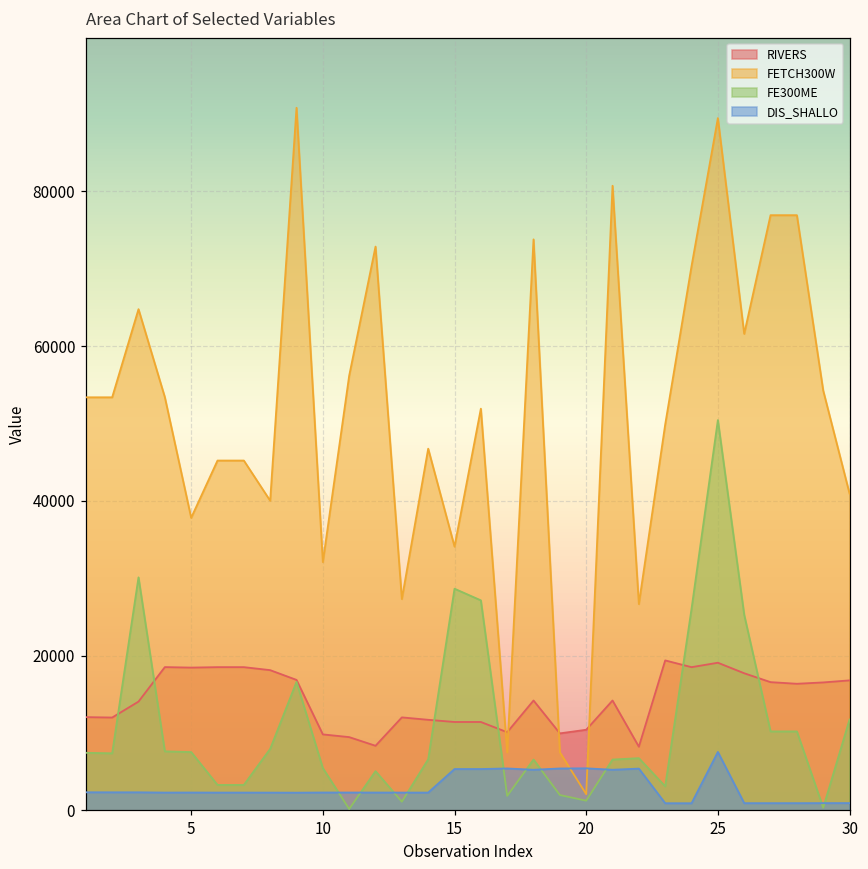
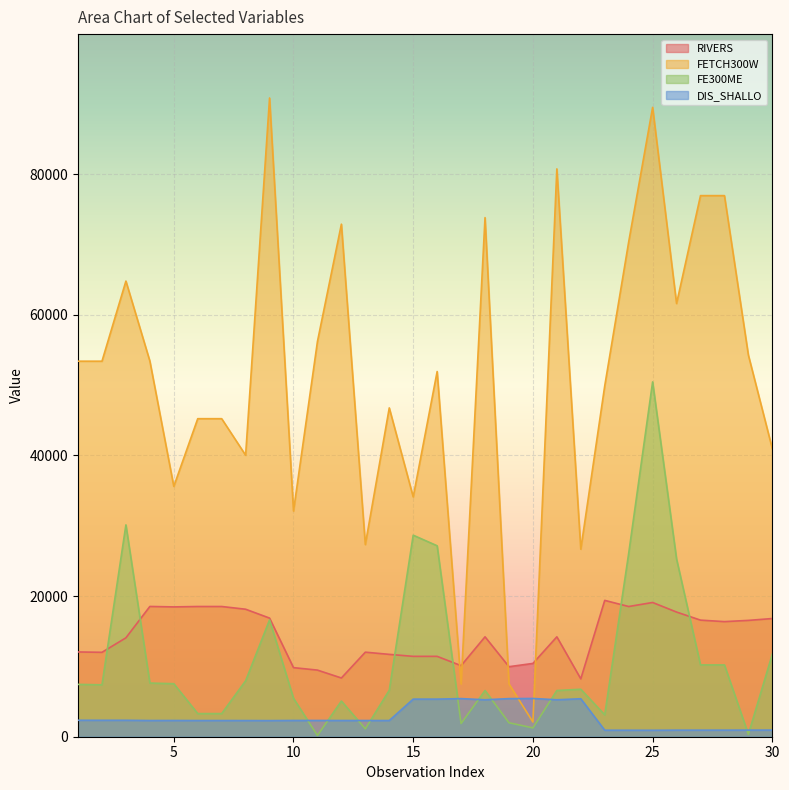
  {
    "RIVERS": {
      "5": 18000,
      "10": 10000,
      "15": 11000,
      "20": 10000,
      "25": 19000,
      "30": 17000
    },
    "FETCH300W": {
-     "5": 38000,
+     "5": 36000,
      "10": 32000,
      "15": 34000,
      "20": 2000,
      "25": 89000,
      "30": 41000
    },
    "FE300ME": {
      "5": 8000,
      "10": 5000,
      "15": 29000,
      "20": 1000,
      "25": 50000,
      "30": 12000
    },
    "DIS_SHALLO": {
      "5": 2000,
      "10": 2000,
      "15": 5000,
      "20": 5000,
-     "25": 8000,
+     "25": 1000,
      "30": 1000
    }
  }
